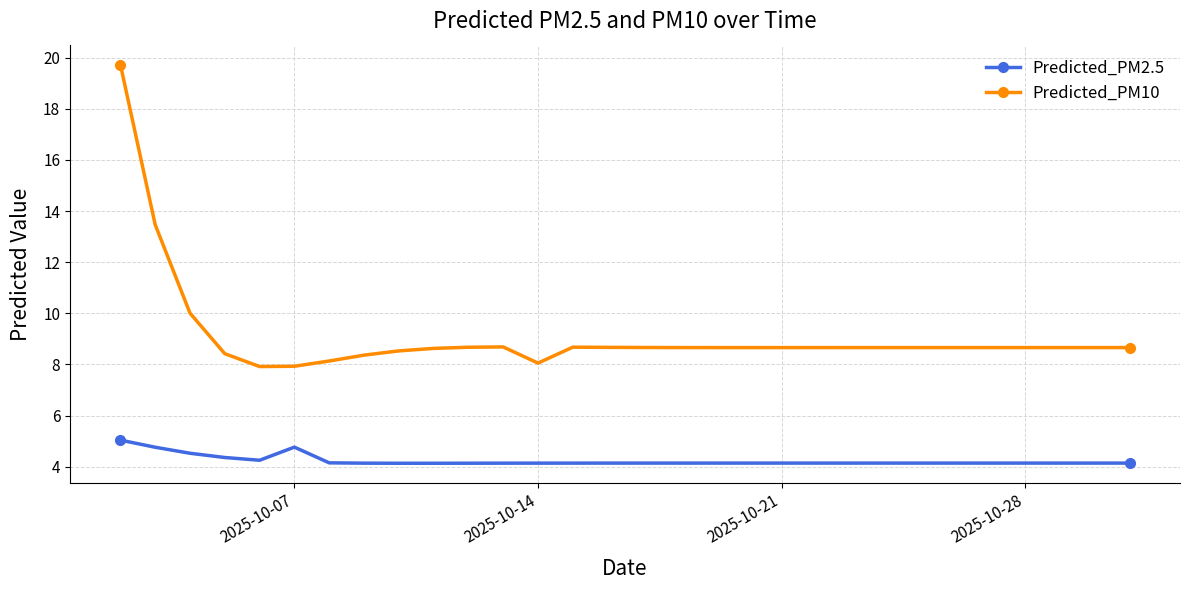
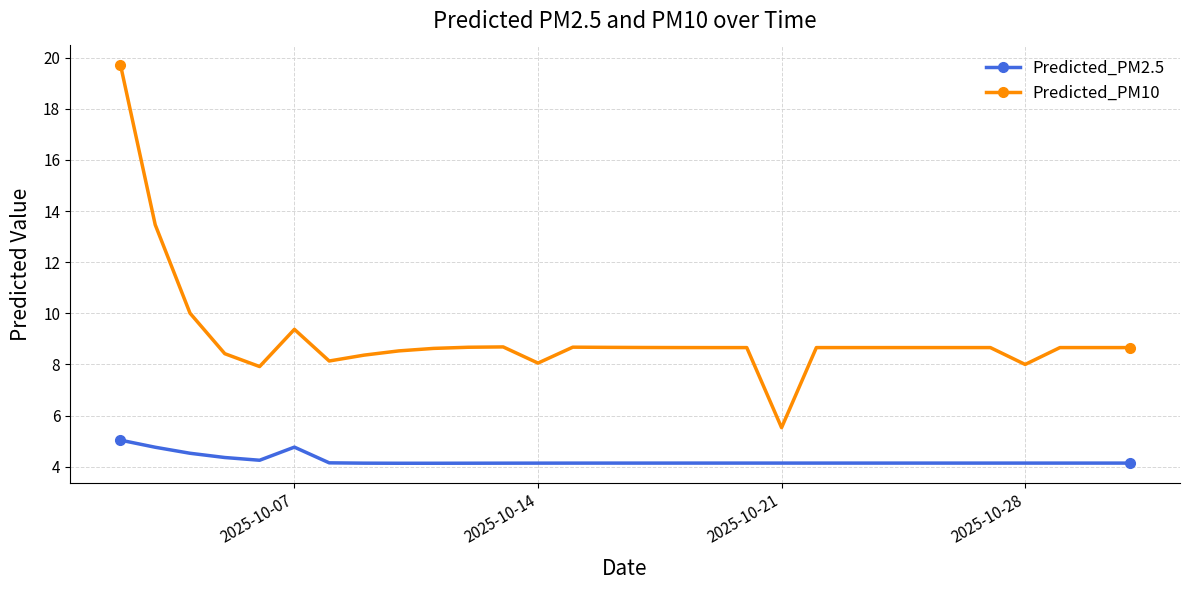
  {
    "Predicted_PM2.5": {
      "2025-10-07": 4.8,
      "2025-10-14": 4.1,
      "2025-10-21": 4.1,
      "2025-10-28": 4.1
    },
    "Predicted_PM10": {
-     "2025-10-07": 7.9,
+     "2025-10-07": 9.4,
      "2025-10-14": 8.1,
-     "2025-10-21": 8.7,
-     "2025-10-28": 8.7
+     "2025-10-21": 5.5,
+     "2025-10-28": 8.0
    }
  }
